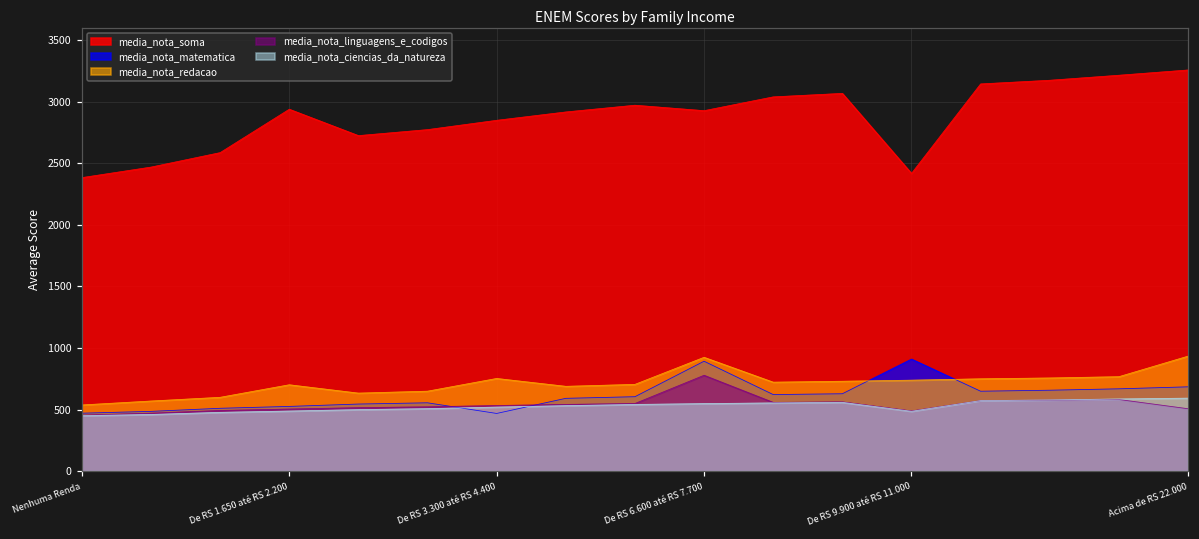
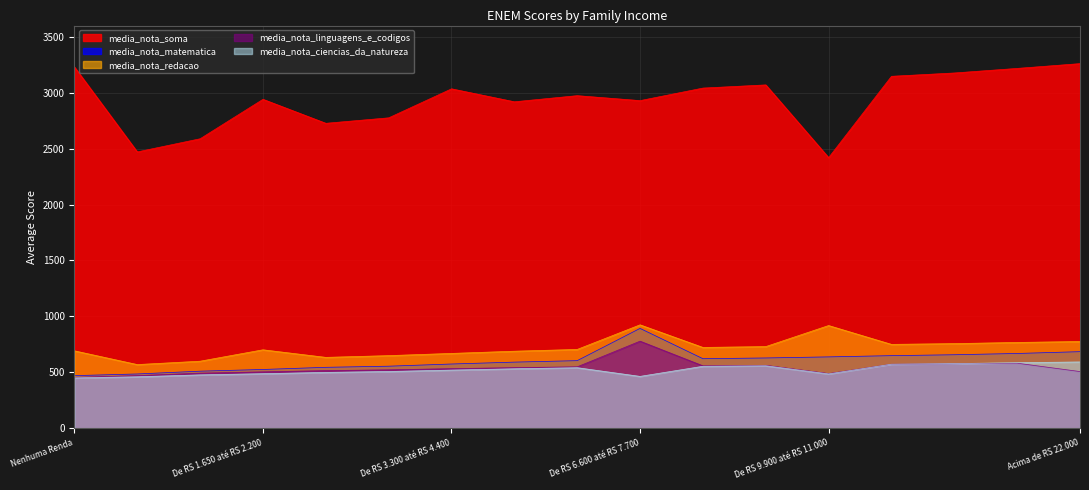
  {
    "media_nota_soma": {
-     "Nenhuma Renda": 2380,
+     "Nenhuma Renda": 3230,
      "De RS 1.650 até RS 2.200": 2940,
-     "De RS 3.300 até RS 4.400": 2850,
+     "De RS 3.300 até RS 4.400": 3030,
      "De RS 6.600 até RS 7.700": 2930,
      "De RS 9.900 até RS 11.000": 2420,
      "Acima de RS 22.000": 3260
    },
    "media_nota_matematica": {
-     "De RS 3.300 até RS 4.400": 470,
+     "De RS 3.300 até RS 4.400": 570,
      "De RS 6.600 até RS 7.700": 890,
-     "De RS 9.900 até RS 11.000": 910,
+     "De RS 9.900 até RS 11.000": 640,
      "Acima de RS 22.000": 680
    },
    "media_nota_redacao": {
-     "Nenhuma Renda": 540,
+     "Nenhuma Renda": 690,
      "De RS 1.650 até RS 2.200": 700,
-     "De RS 3.300 até RS 4.400": 750,
+     "De RS 3.300 até RS 4.400": 670,
      "De RS 6.600 até RS 7.700": 920,
-     "De RS 9.900 até RS 11.000": 740,
-     "Acima de RS 22.000": 930
+     "De RS 9.900 até RS 11.000": 920,
+     "Acima de RS 22.000": 780
    },
    "media_nota_linguagens_e_codigos": {
      "De RS 6.600 até RS 7.700": 780,
      "Acima de RS 22.000": 510
    },
    "media_nota_ciencias_da_natureza": {
-     "De RS 6.600 até RS 7.700": 550,
+     "De RS 6.600 até RS 7.700": 460,
      "Acima de RS 22.000": 590
    }
  }
